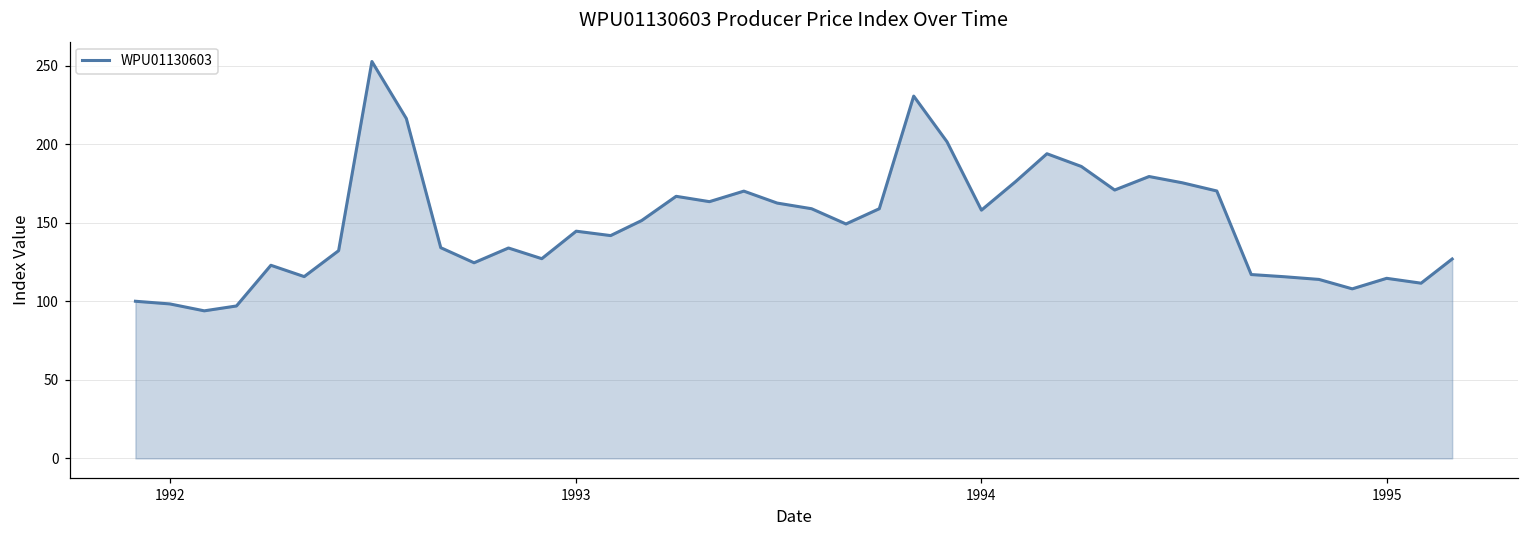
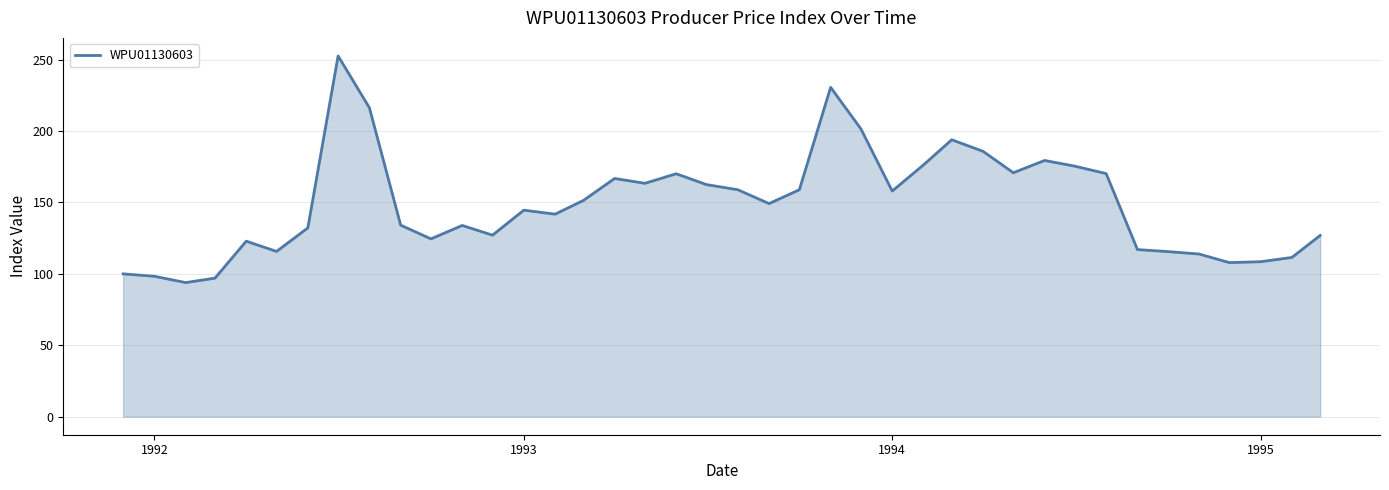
  {
    "1992": 98,
    "1993": 145,
    "1994": 158,
-   "1995": 115
+   "1995": 109
  }
